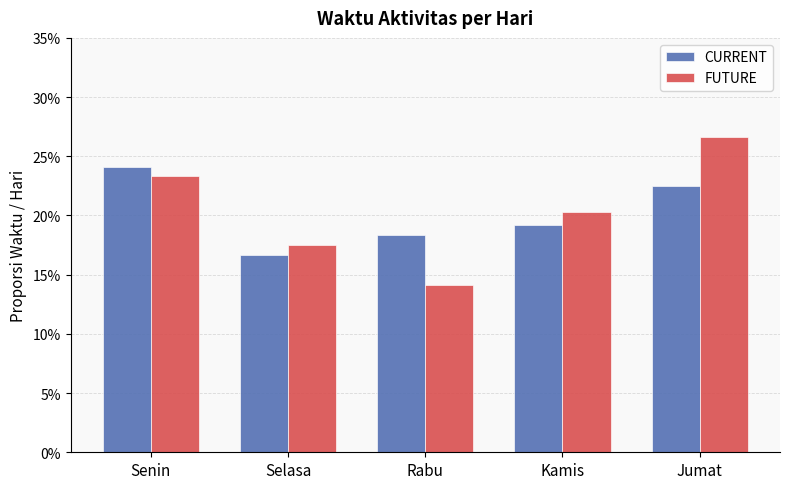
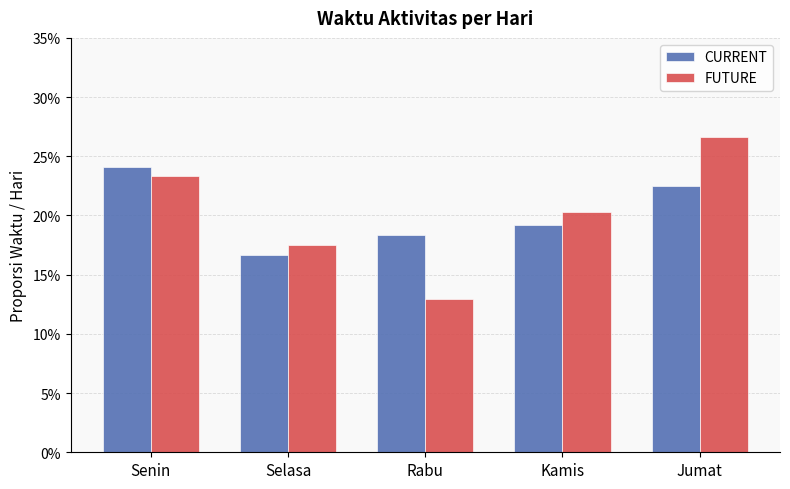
  {
    "CURRENT": {
      "Senin": "24.1%",
      "Selasa": "16.7%",
      "Rabu": "18.3%",
      "Kamis": "19.2%",
      "Jumat": "22.5%"
    },
    "FUTURE": {
      "Senin": "23.3%",
      "Selasa": "17.5%",
-     "Rabu": "14.2%",
+     "Rabu": "13.0%",
      "Kamis": "20.3%",
      "Jumat": "26.7%"
    }
  }
